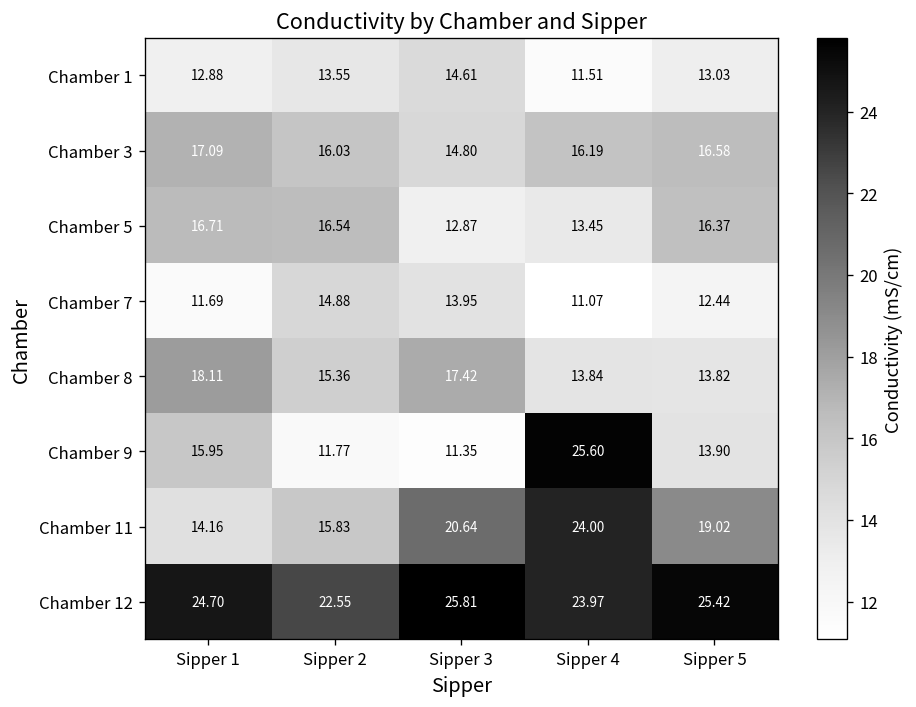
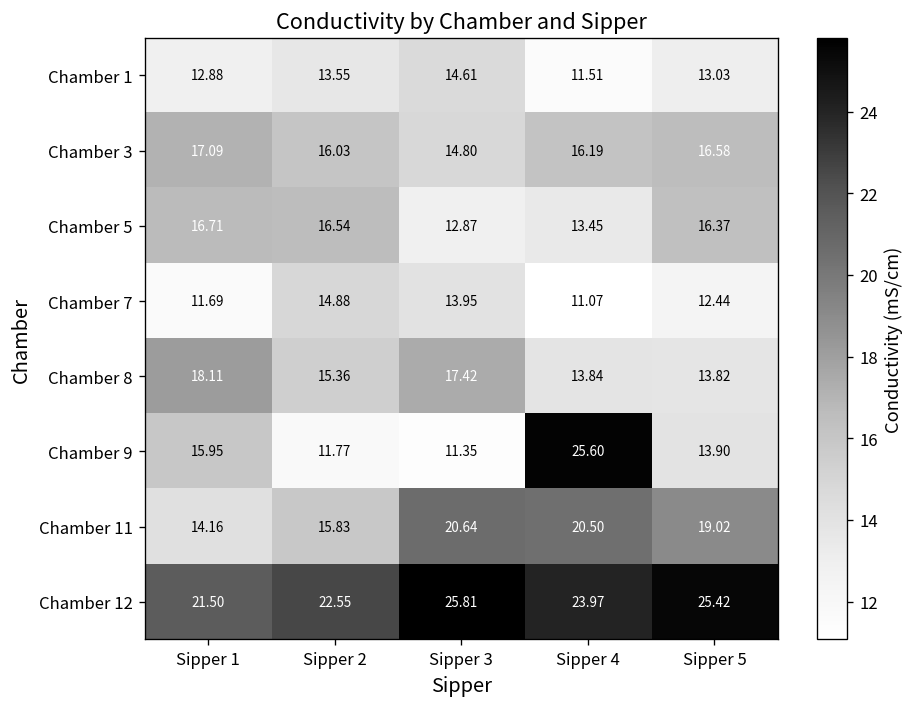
  {
    "Chamber 1": {
      "Sipper 1": 12.88,
      "Sipper 2": 13.55,
      "Sipper 3": 14.61,
      "Sipper 4": 11.51,
      "Sipper 5": 13.03
    },
    "Chamber 3": {
      "Sipper 1": 17.09,
      "Sipper 2": 16.03,
      "Sipper 3": 14.80,
      "Sipper 4": 16.19,
      "Sipper 5": 16.58
    },
    "Chamber 5": {
      "Sipper 1": 16.71,
      "Sipper 2": 16.54,
      "Sipper 3": 12.87,
      "Sipper 4": 13.45,
      "Sipper 5": 16.37
    },
    "Chamber 7": {
      "Sipper 1": 11.69,
      "Sipper 2": 14.88,
      "Sipper 3": 13.95,
      "Sipper 4": 11.07,
      "Sipper 5": 12.44
    },
    "Chamber 8": {
      "Sipper 1": 18.11,
      "Sipper 2": 15.36,
      "Sipper 3": 17.42,
      "Sipper 4": 13.84,
      "Sipper 5": 13.82
    },
    "Chamber 9": {
      "Sipper 1": 15.95,
      "Sipper 2": 11.77,
      "Sipper 3": 11.35,
      "Sipper 4": 25.60,
      "Sipper 5": 13.90
    },
    "Chamber 11": {
      "Sipper 1": 14.16,
      "Sipper 2": 15.83,
      "Sipper 3": 20.64,
-     "Sipper 4": 24.00,
+     "Sipper 4": 20.50,
      "Sipper 5": 19.02
    },
    "Chamber 12": {
-     "Sipper 1": 24.70,
+     "Sipper 1": 21.50,
      "Sipper 2": 22.55,
      "Sipper 3": 25.81,
      "Sipper 4": 23.97,
      "Sipper 5": 25.42
    }
  }
